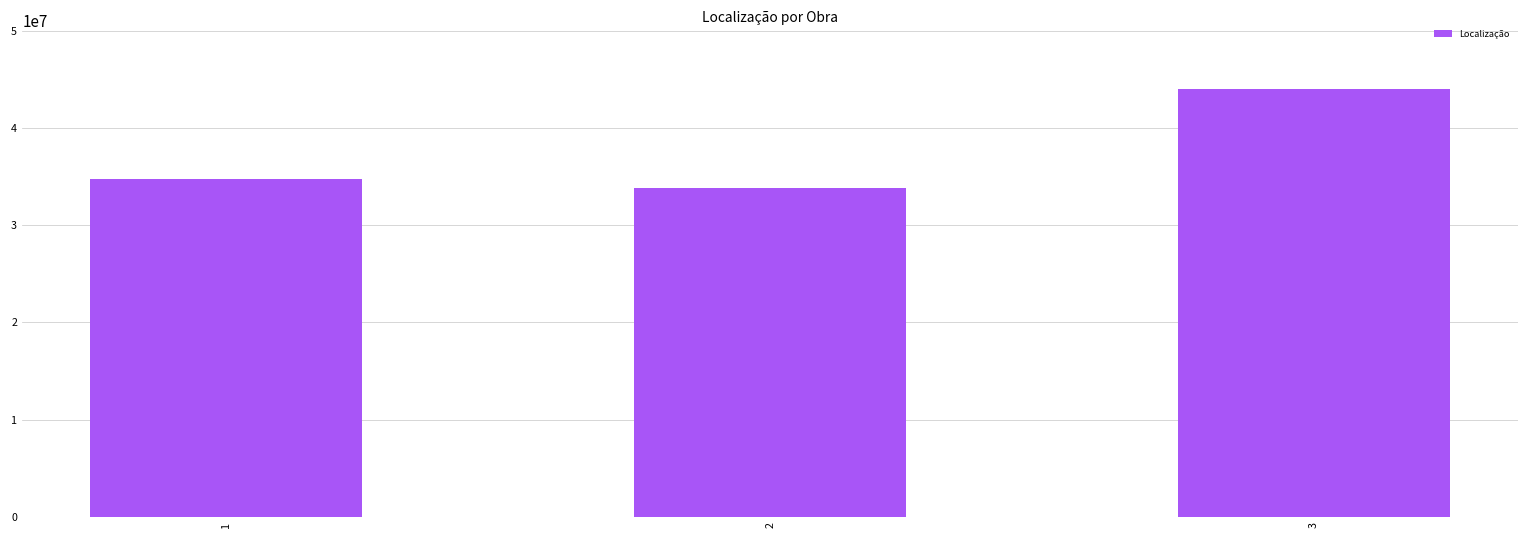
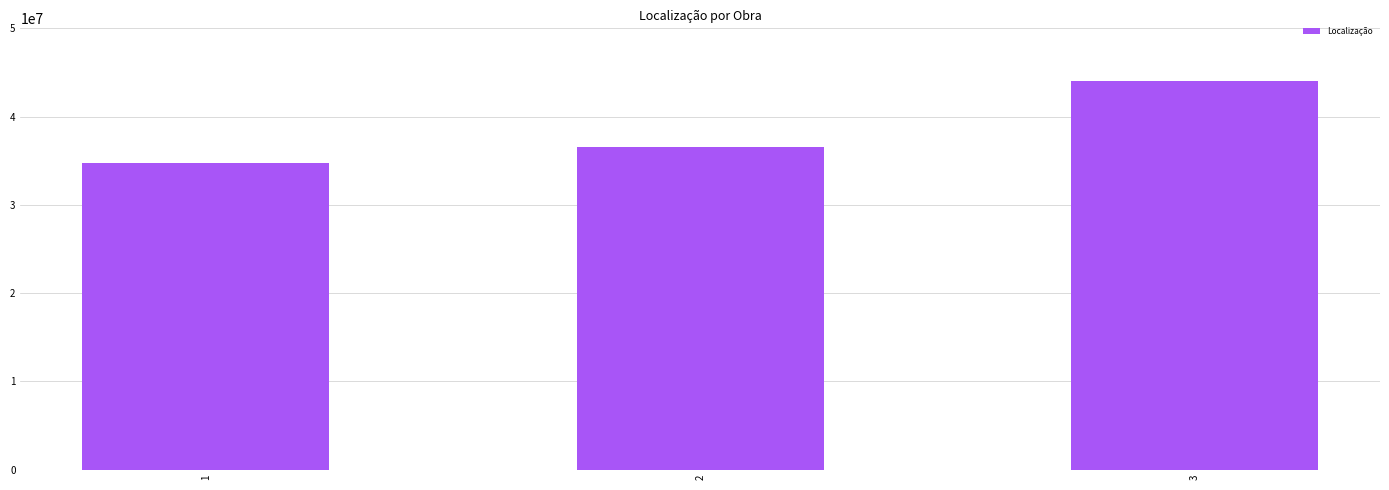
  {
    "1": 35000000,
-   "2": 34000000,
+   "2": 37000000,
    "3": 44000000
  }
